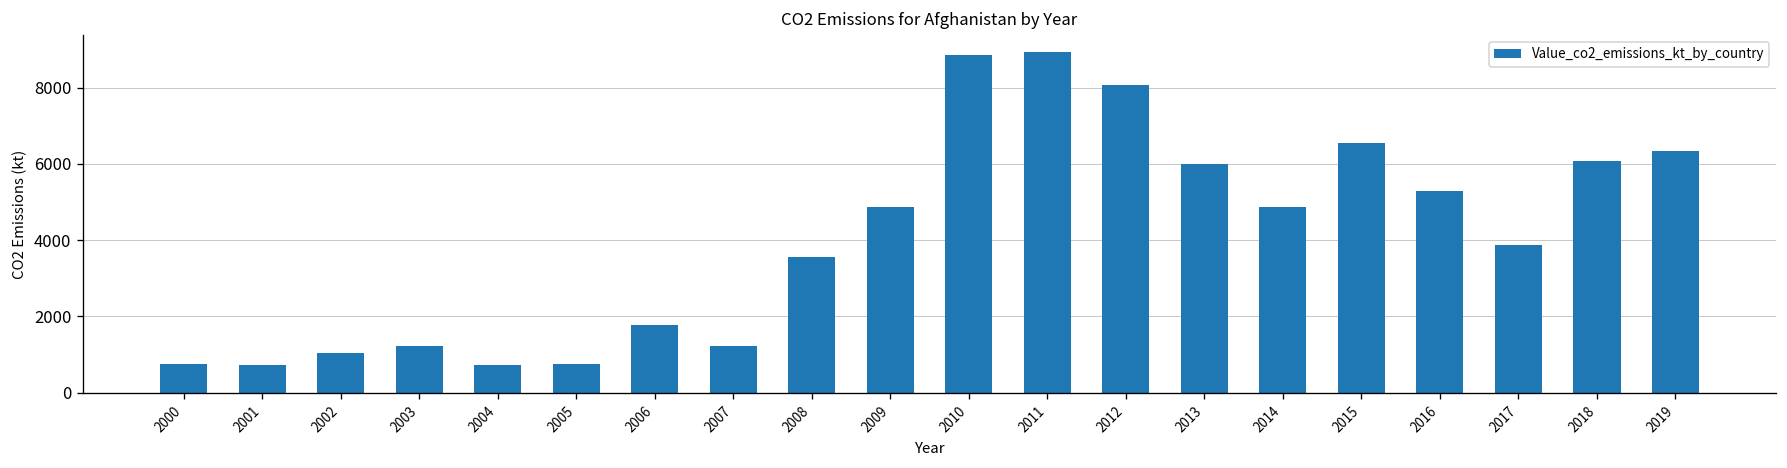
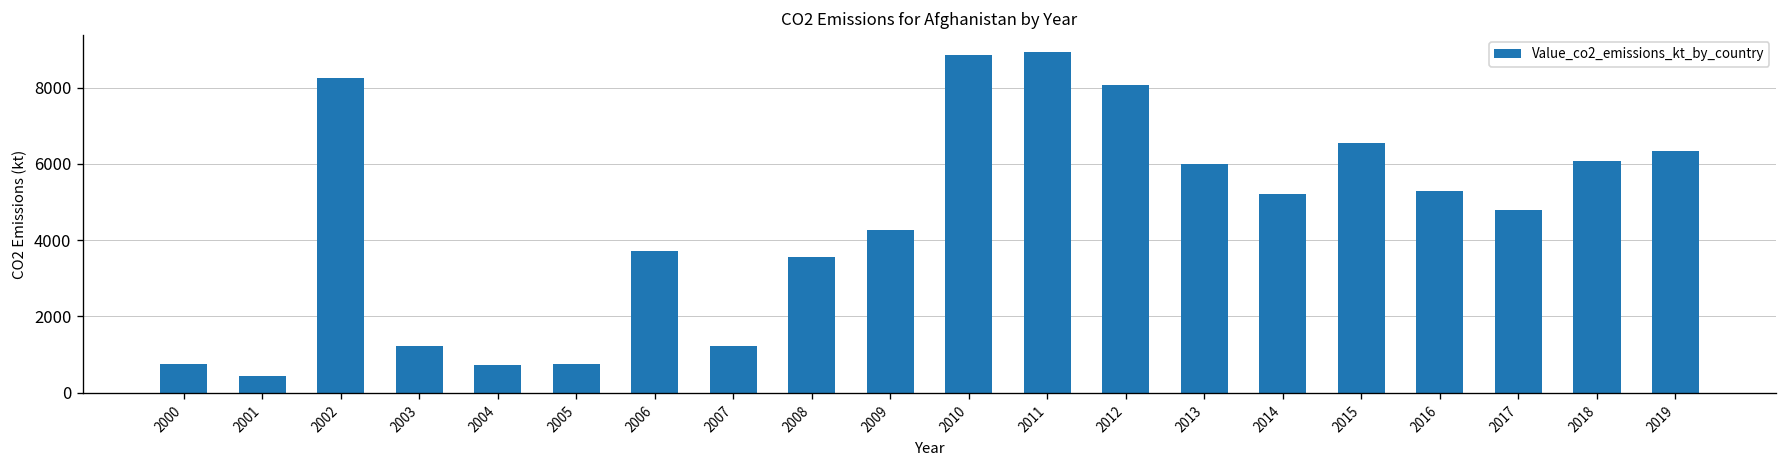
  {
    "2000": 800,
-   "2001": 700,
-   "2002": 1000,
+   "2001": 400,
+   "2002": 8200,
    "2003": 1200,
    "2004": 700,
    "2005": 800,
-   "2006": 1800,
+   "2006": 3700,
    "2007": 1200,
    "2008": 3600,
-   "2009": 4900,
+   "2009": 4300,
    "2010": 8900,
    "2011": 8900,
    "2012": 8100,
    "2013": 6000,
-   "2014": 4900,
+   "2014": 5200,
    "2015": 6500,
    "2016": 5300,
-   "2017": 3900,
+   "2017": 4800,
    "2018": 6100,
    "2019": 6300
  }
